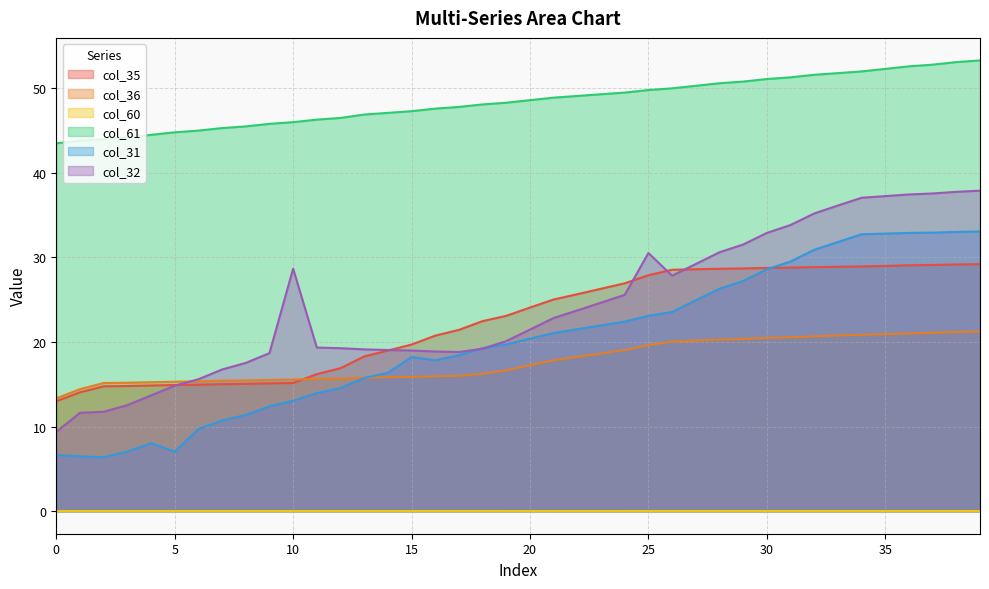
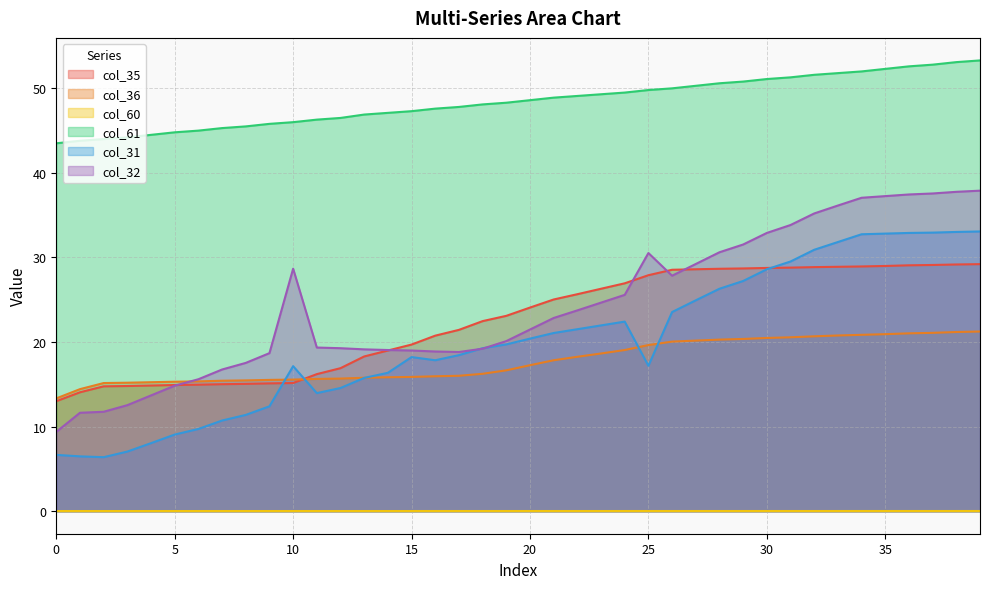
  {
    "col_61": {
      "0": 44,
      "5": 45,
      "10": 46,
      "15": 47,
      "20": 49,
      "25": 50,
      "30": 51,
      "35": 52
    },
    "col_31": {
      "0": 7,
-     "5": 7,
-     "10": 13,
+     "5": 9,
+     "10": 17,
      "15": 18,
      "20": 20,
-     "25": 23,
+     "25": 17,
      "35": 33
    },
    "col_32": {
      "0": 9,
      "10": 29,
      "15": 19,
      "20": 21,
      "25": 31,
      "30": 33,
      "35": 37
    }
  }
